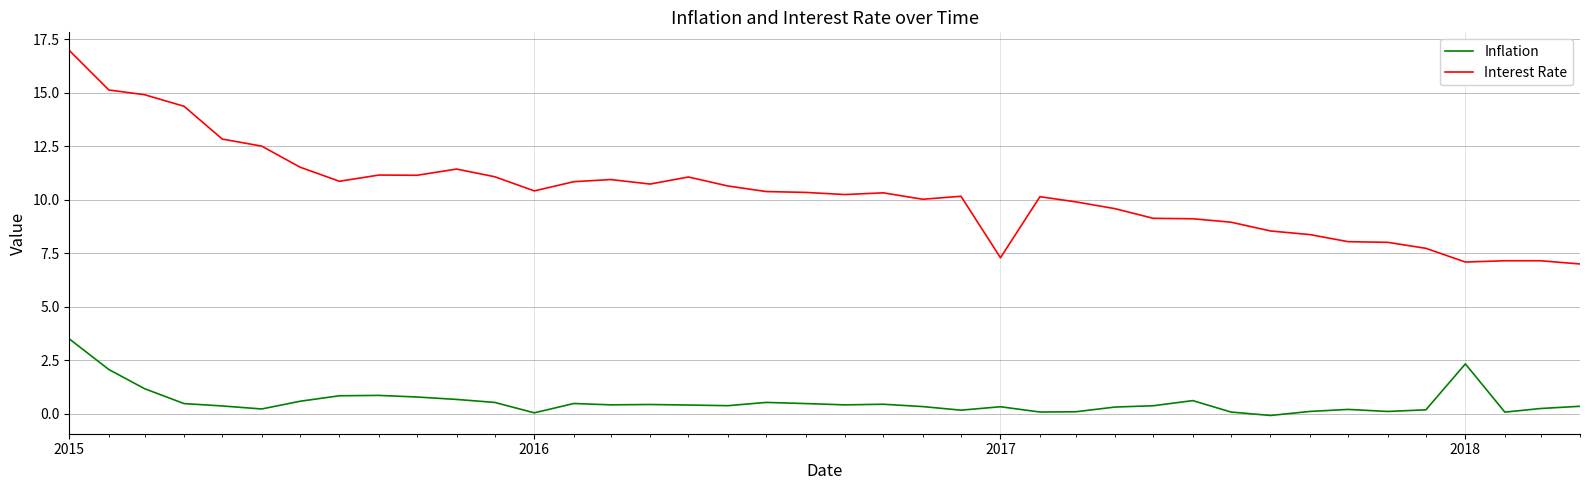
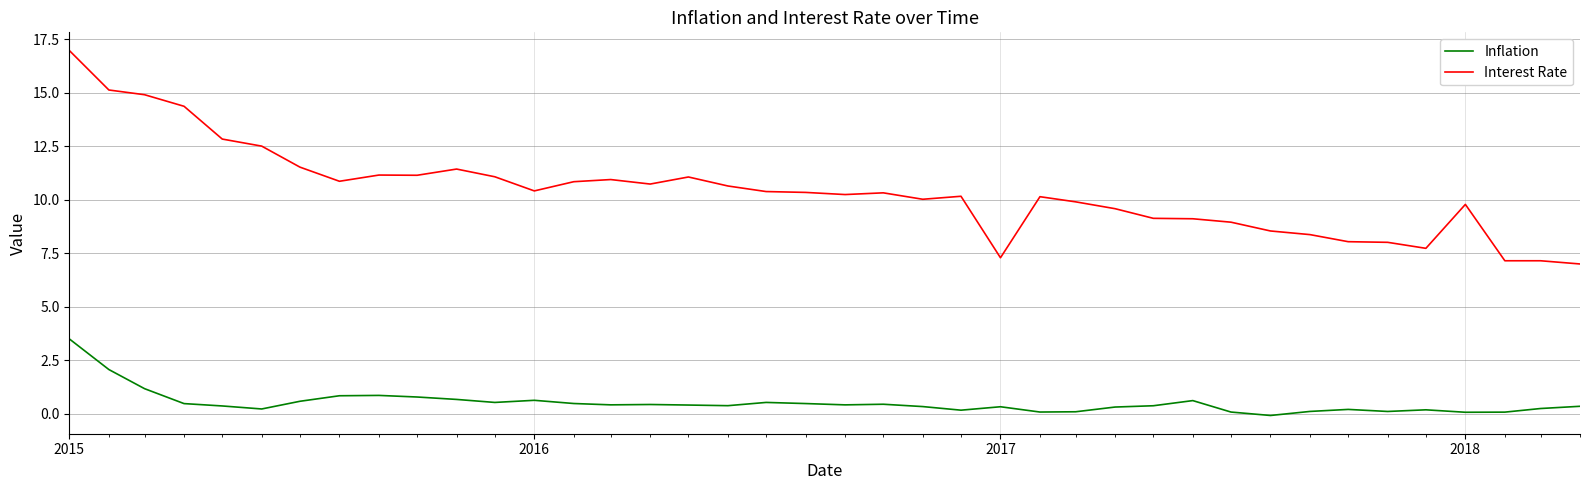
  {
    "Inflation": {
      "2015": 3.5,
-     "2016": 0.1,
+     "2016": 0.6,
      "2017": 0.3,
-     "2018": 2.3
+     "2018": 0.1
    },
    "Interest Rate": {
      "2015": 17.0,
      "2016": 10.4,
      "2017": 7.3,
-     "2018": 7.1
+     "2018": 9.8
    }
  }
